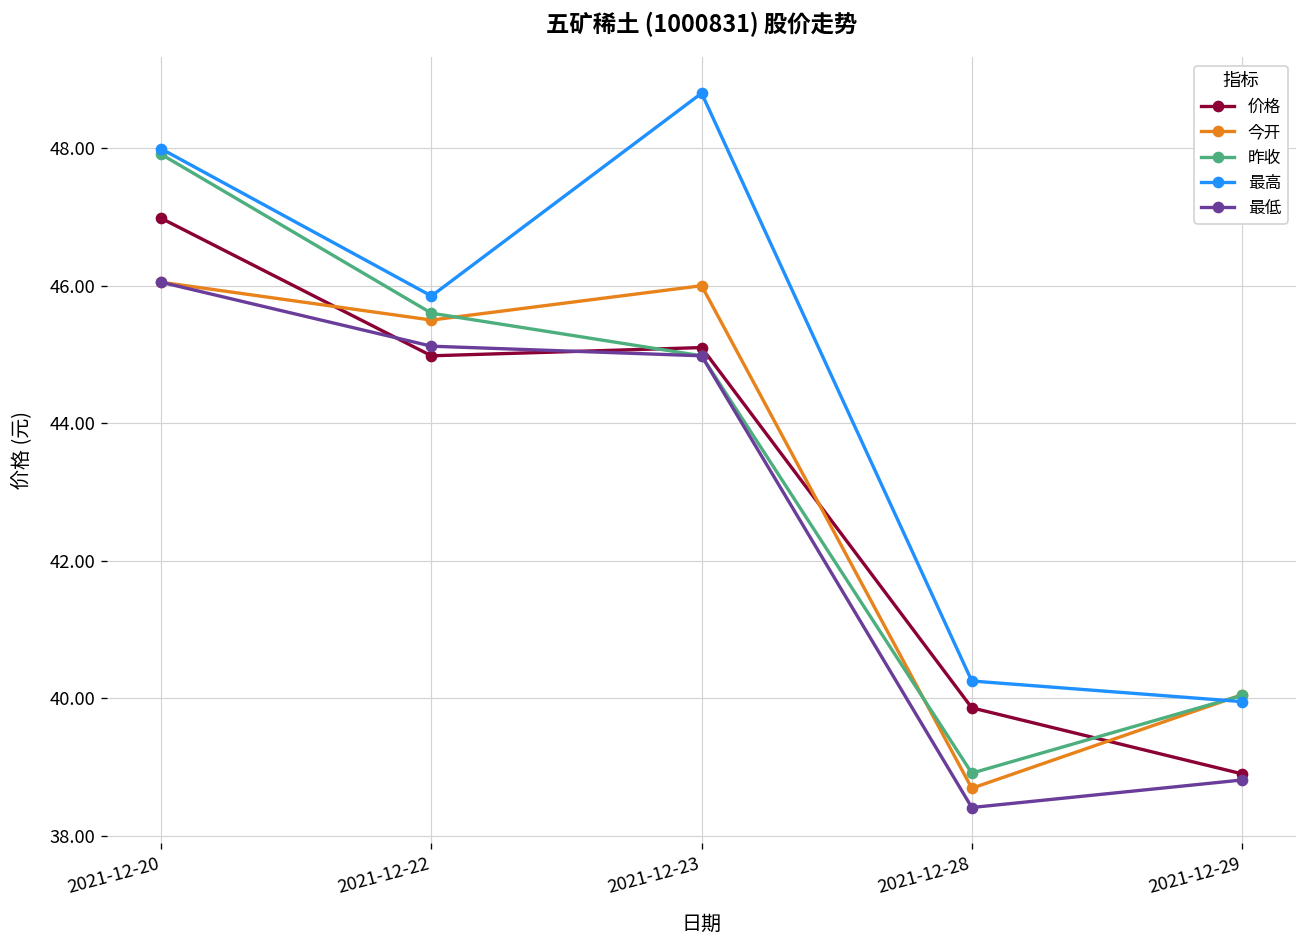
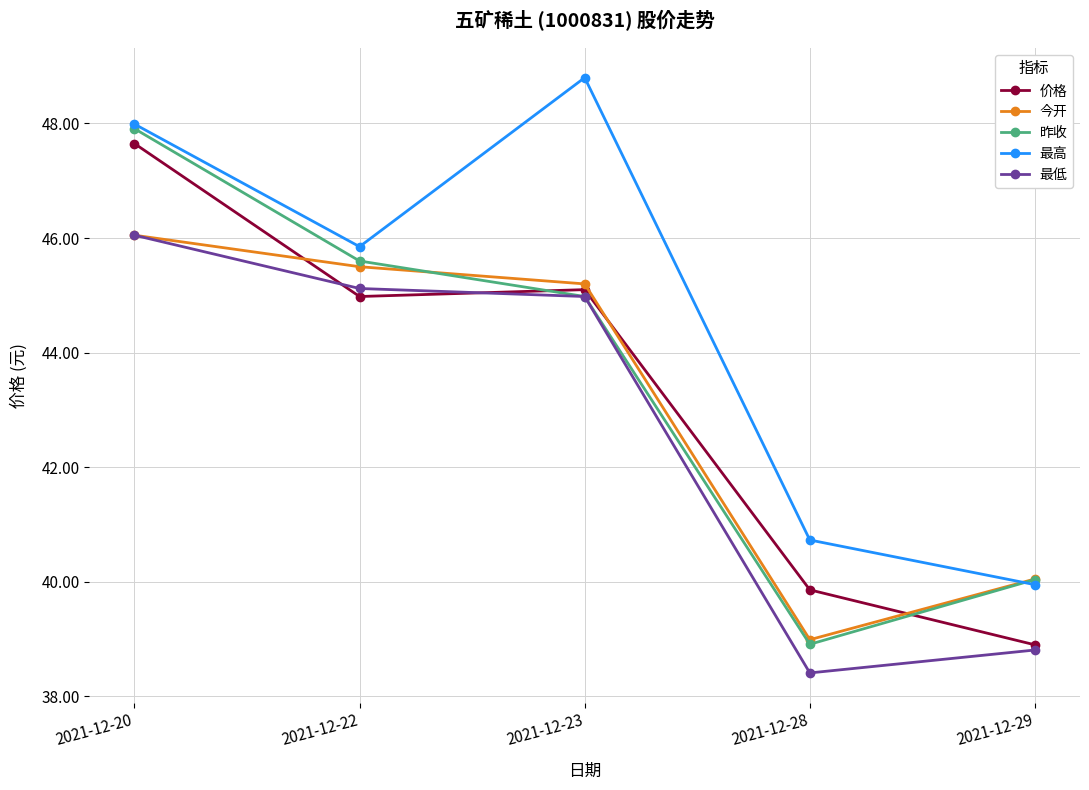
  {
    "价格": {
-     "2021-12-20": 47.0,
+     "2021-12-20": 47.7,
      "2021-12-22": 45.0,
      "2021-12-23": 45.1,
      "2021-12-28": 39.9,
      "2021-12-29": 38.9
    },
    "今开": {
      "2021-12-22": 45.5,
-     "2021-12-23": 46.0,
-     "2021-12-28": 38.7
+     "2021-12-23": 45.2,
+     "2021-12-28": 39.0
    },
    "昨收": {
      "2021-12-20": 47.9,
      "2021-12-22": 45.6,
      "2021-12-28": 38.9
    },
    "最高": {
      "2021-12-20": 48.0,
      "2021-12-22": 45.9,
      "2021-12-23": 48.8,
-     "2021-12-28": 40.3,
+     "2021-12-28": 40.7,
      "2021-12-29": 40.0
    },
    "最低": {
      "2021-12-22": 45.1,
      "2021-12-28": 38.4,
      "2021-12-29": 38.8
    }
  }
